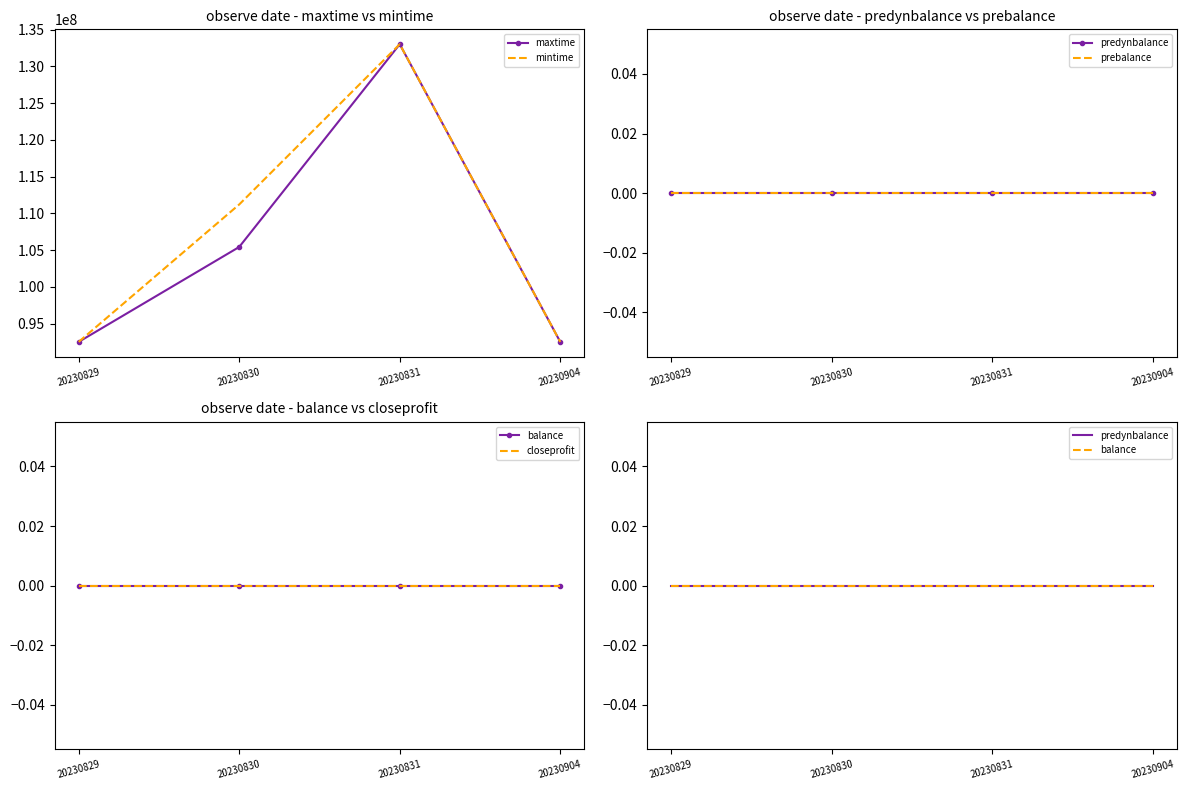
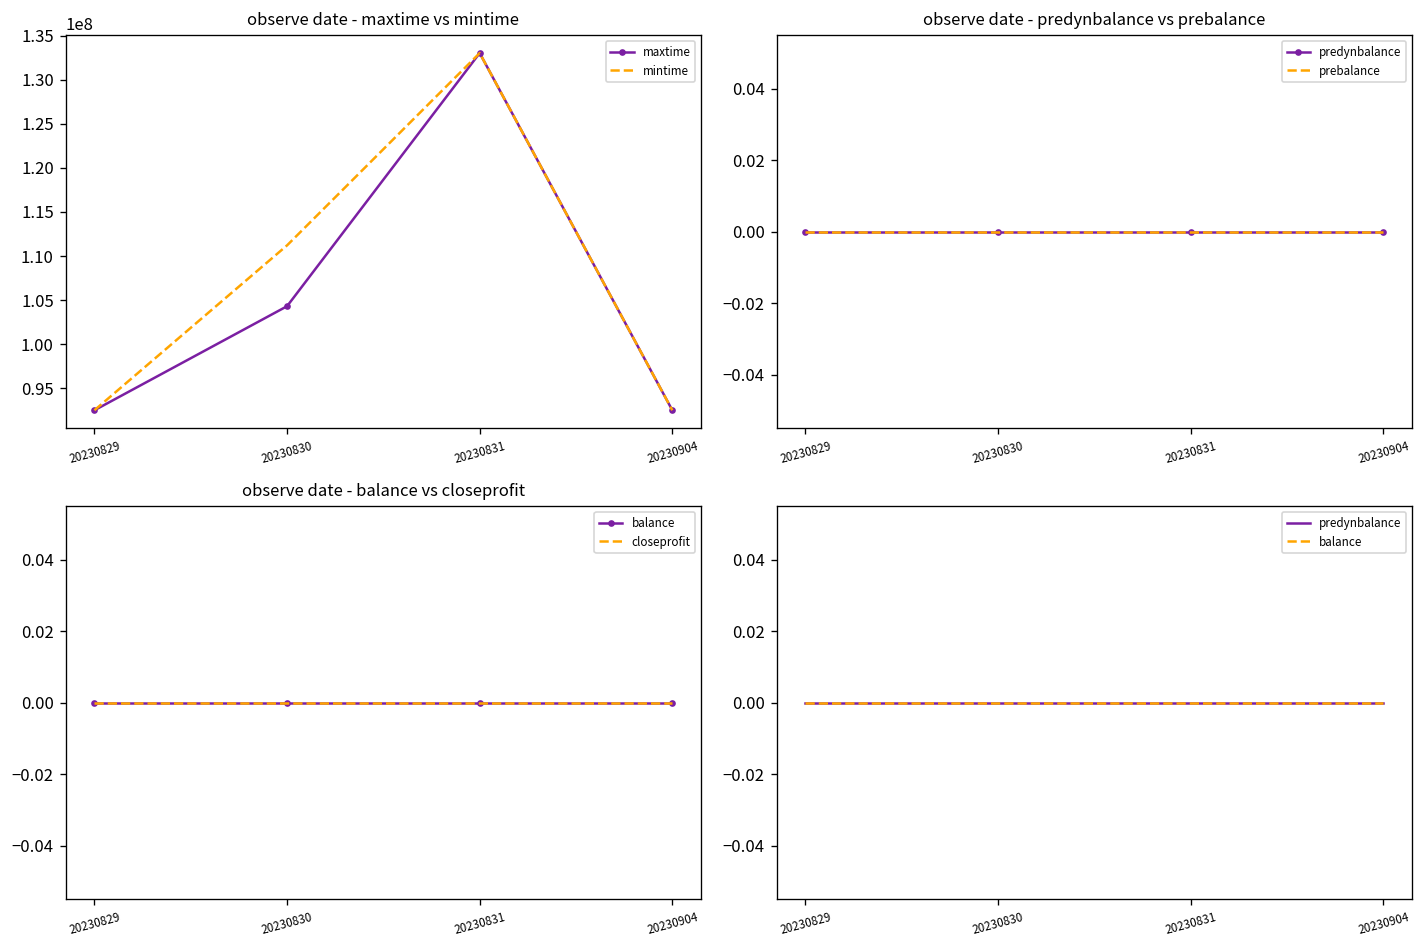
  {
    "observe date - maxtime vs mintime": {
      "maxtime": {
-       "20230830": 105000000
+       "20230830": 104000000
      },
      "mintime": {
        "20230830": 111000000
      }
    },
    "observe date - predynbalance vs prebalance": {
      "20230829": 0.000,
      "20230830": 0.000,
      "20230831": 0.000,
      "20230904": 0.000
    },
    "observe date - balance vs closeprofit": {
      "20230829": 0.000,
      "20230830": 0.000,
      "20230831": 0.000,
      "20230904": 0.000
    }
  }
